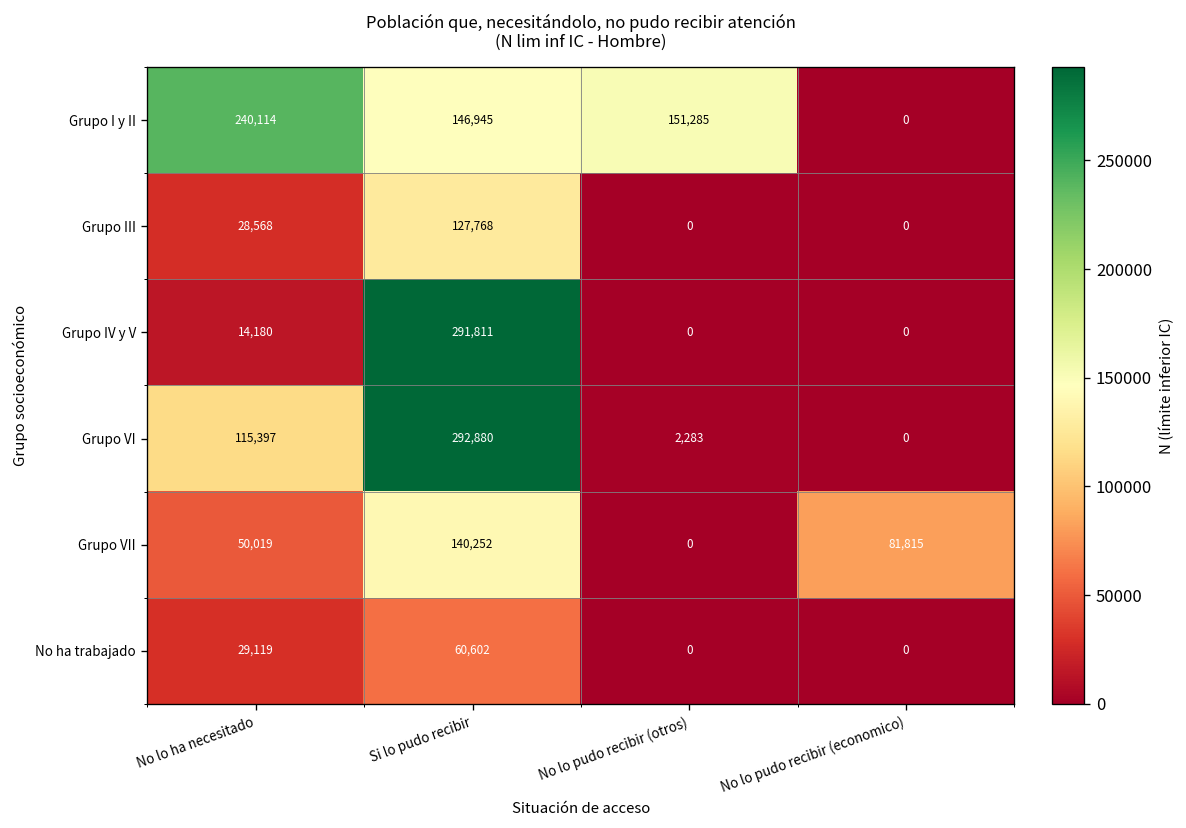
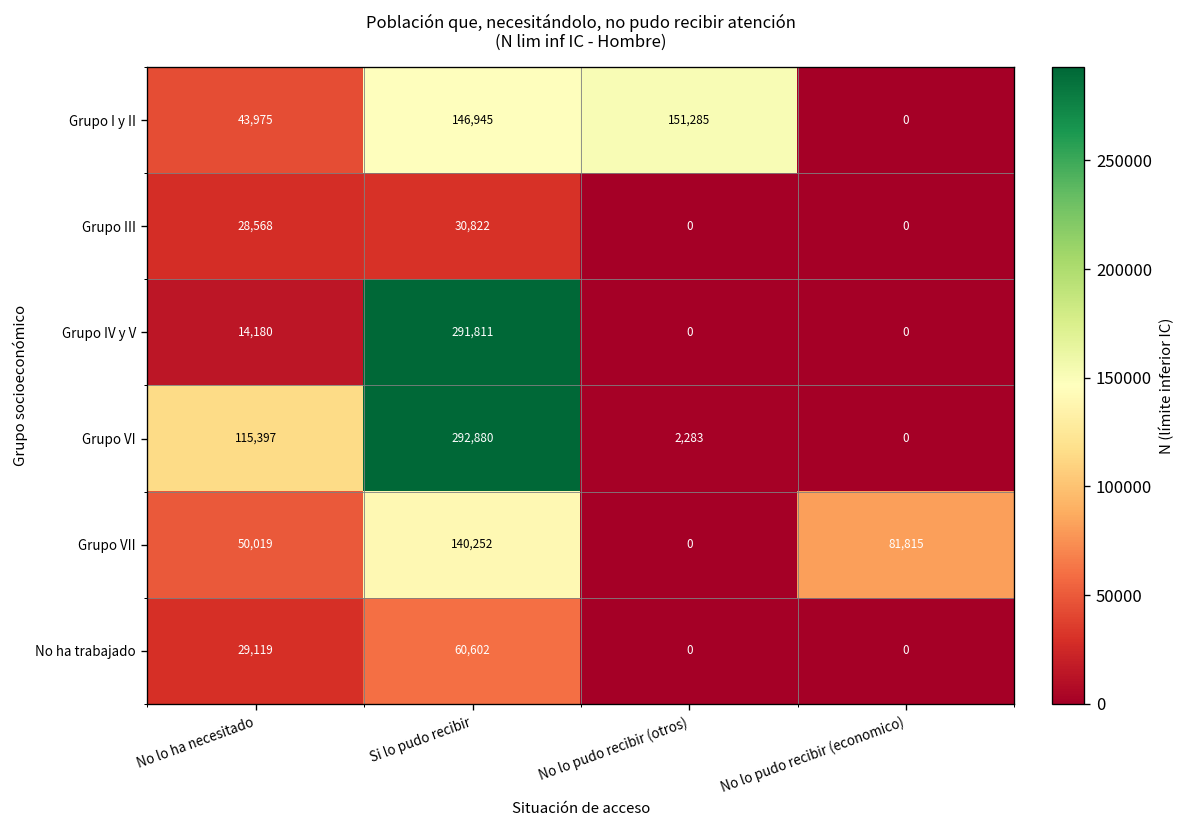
  {
    "Grupo I y II": {
-     "No lo ha necesitado": "240,114",
+     "No lo ha necesitado": "43,975",
      "Si lo pudo recibir": "146,945",
      "No lo pudo recibir (otros)": "151,285",
      "No lo pudo recibir (economico)": "0"
    },
    "Grupo III": {
      "No lo ha necesitado": "28,568",
-     "Si lo pudo recibir": "127,768",
+     "Si lo pudo recibir": "30,822",
      "No lo pudo recibir (otros)": "0",
      "No lo pudo recibir (economico)": "0"
    },
    "Grupo IV y V": {
      "No lo ha necesitado": "14,180",
      "Si lo pudo recibir": "291,811",
      "No lo pudo recibir (otros)": "0",
      "No lo pudo recibir (economico)": "0"
    },
    "Grupo VI": {
      "No lo ha necesitado": "115,397",
      "Si lo pudo recibir": "292,880",
      "No lo pudo recibir (otros)": "2,283",
      "No lo pudo recibir (economico)": "0"
    },
    "Grupo VII": {
      "No lo ha necesitado": "50,019",
      "Si lo pudo recibir": "140,252",
      "No lo pudo recibir (otros)": "0",
      "No lo pudo recibir (economico)": "81,815"
    },
    "No ha trabajado": {
      "No lo ha necesitado": "29,119",
      "Si lo pudo recibir": "60,602",
      "No lo pudo recibir (otros)": "0",
      "No lo pudo recibir (economico)": "0"
    }
  }
